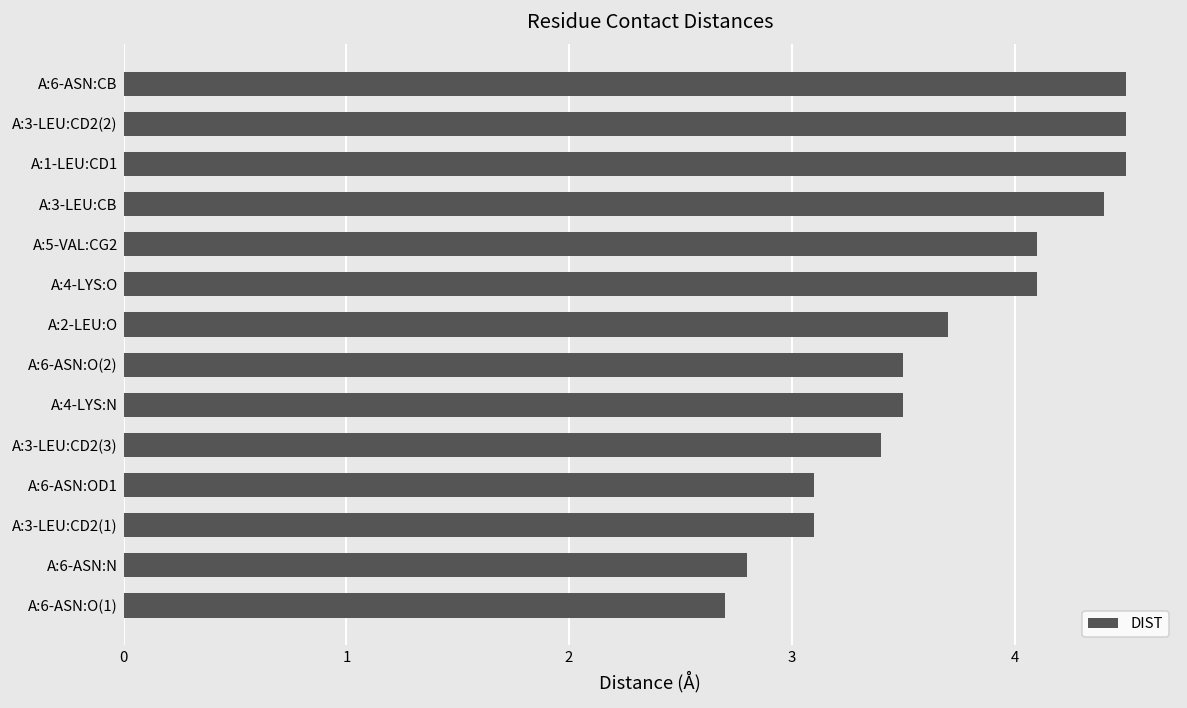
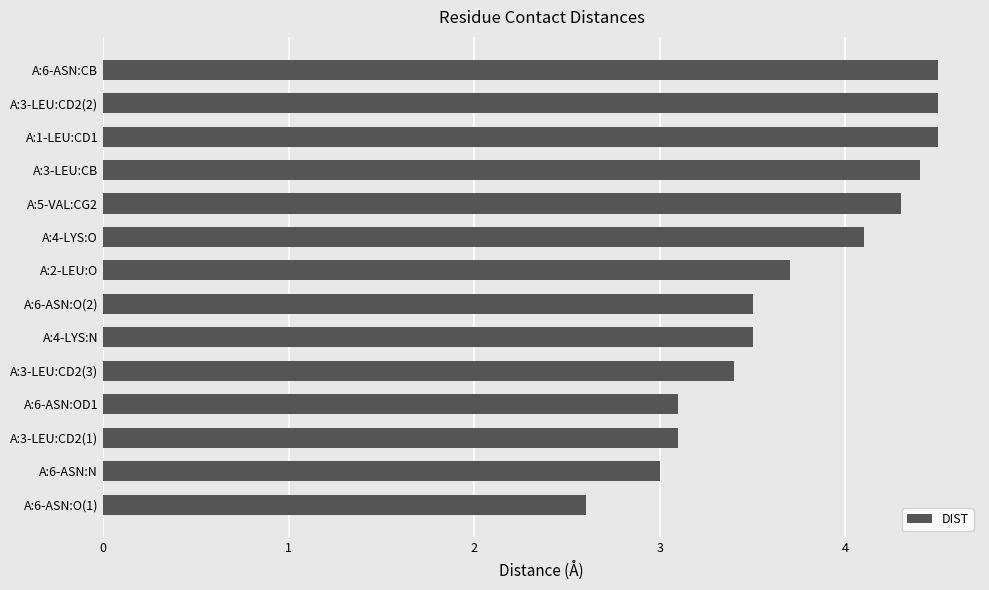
  {
    "A:6-ASN:CB": 4.5,
    "A:3-LEU:CD2(2)": 4.5,
    "A:1-LEU:CD1": 4.5,
    "A:3-LEU:CB": 4.4,
-   "A:5-VAL:CG2": 4.1,
+   "A:5-VAL:CG2": 4.3,
    "A:4-LYS:O": 4.1,
    "A:2-LEU:O": 3.7,
    "A:6-ASN:O(2)": 3.5,
    "A:4-LYS:N": 3.5,
    "A:3-LEU:CD2(3)": 3.4,
    "A:6-ASN:OD1": 3.1,
    "A:3-LEU:CD2(1)": 3.1,
-   "A:6-ASN:N": 2.8,
-   "A:6-ASN:O(1)": 2.7
+   "A:6-ASN:N": 3.0,
+   "A:6-ASN:O(1)": 2.6
  }
